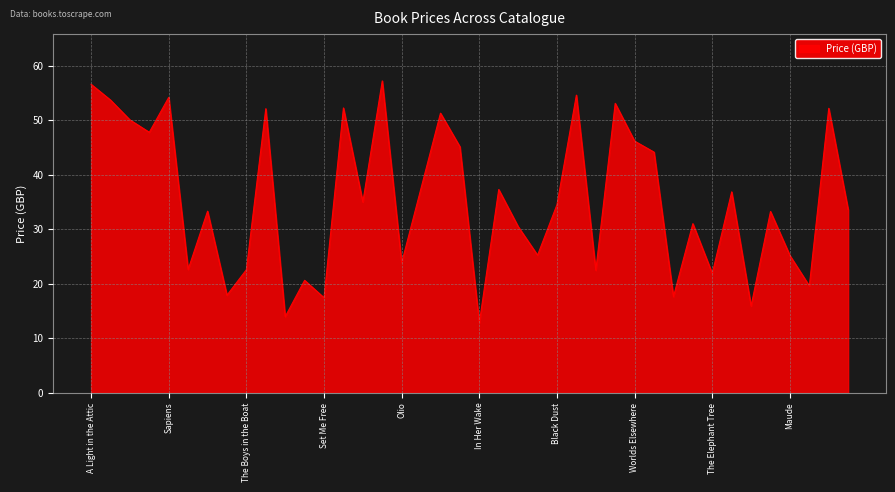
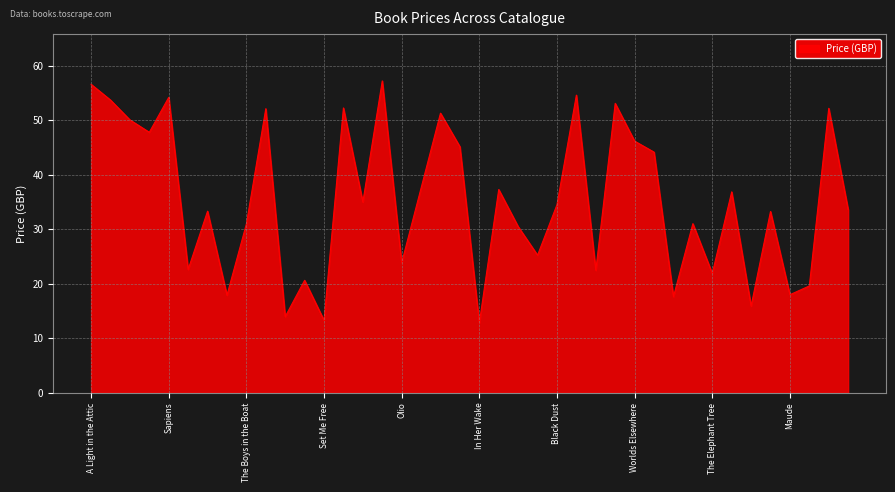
  {
    "A Light in the Attic": 57,
    "Sapiens": 54,
-   "The Boys in the Boat": 23,
-   "Set Me Free": 17,
+   "The Boys in the Boat": 31,
+   "Set Me Free": 13,
    "Olio": 24,
    "In Her Wake": 13,
    "Black Dust": 35,
    "Worlds Elsewhere": 46,
    "The Elephant Tree": 22,
-   "Maude": 25
+   "Maude": 18
  }
